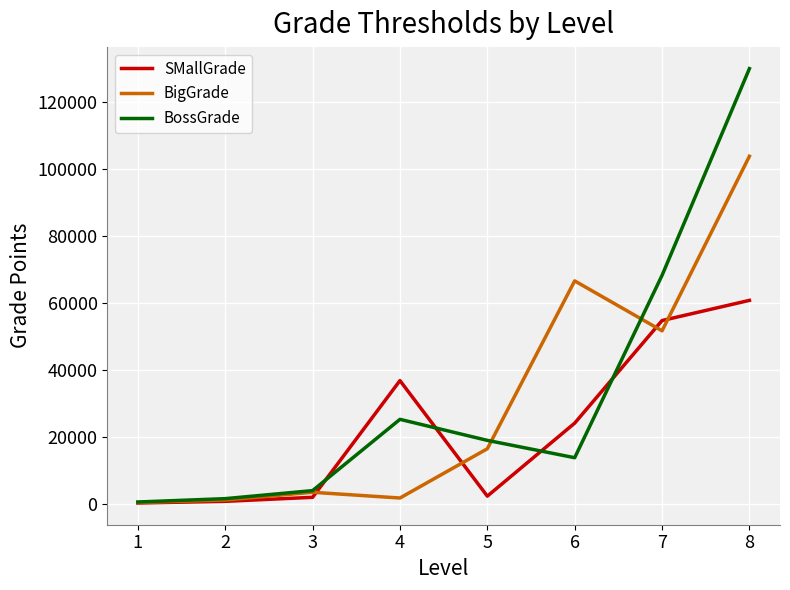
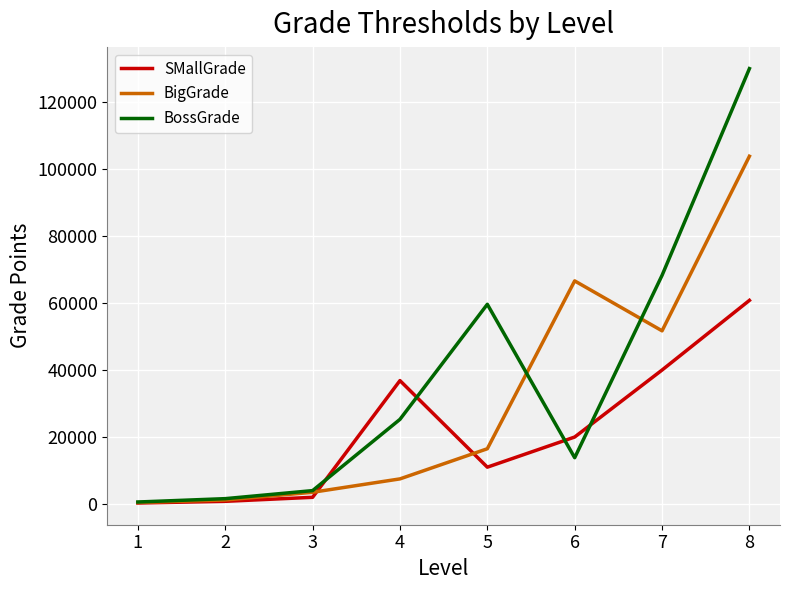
  {
    "SMallGrade": {
      "3": 2000,
      "4": 37000,
-     "5": 2000,
-     "6": 24000,
-     "7": 55000,
+     "5": 11000,
+     "6": 20000,
+     "7": 40000,
      "8": 61000
    },
    "BigGrade": {
-     "4": 2000,
+     "4": 8000,
      "5": 17000,
      "6": 67000,
      "7": 52000,
      "8": 104000
    },
    "BossGrade": {
      "4": 25000,
-     "5": 19000,
+     "5": 60000,
      "6": 14000,
      "7": 68000,
      "8": 130000
    }
  }
